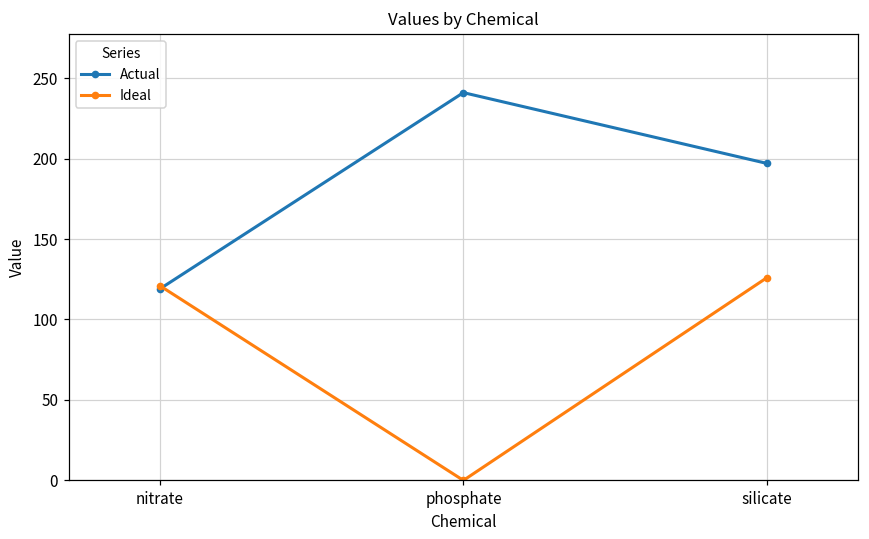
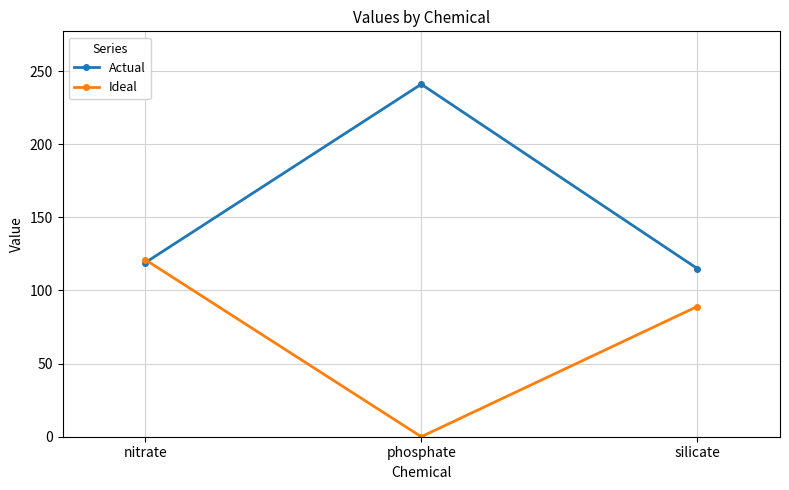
  {
    "Actual": {
      "nitrate": 119,
      "phosphate": 241,
-     "silicate": 197
+     "silicate": 115
    },
    "Ideal": {
      "nitrate": 121,
      "phosphate": 0,
-     "silicate": 126
+     "silicate": 89
    }
  }
